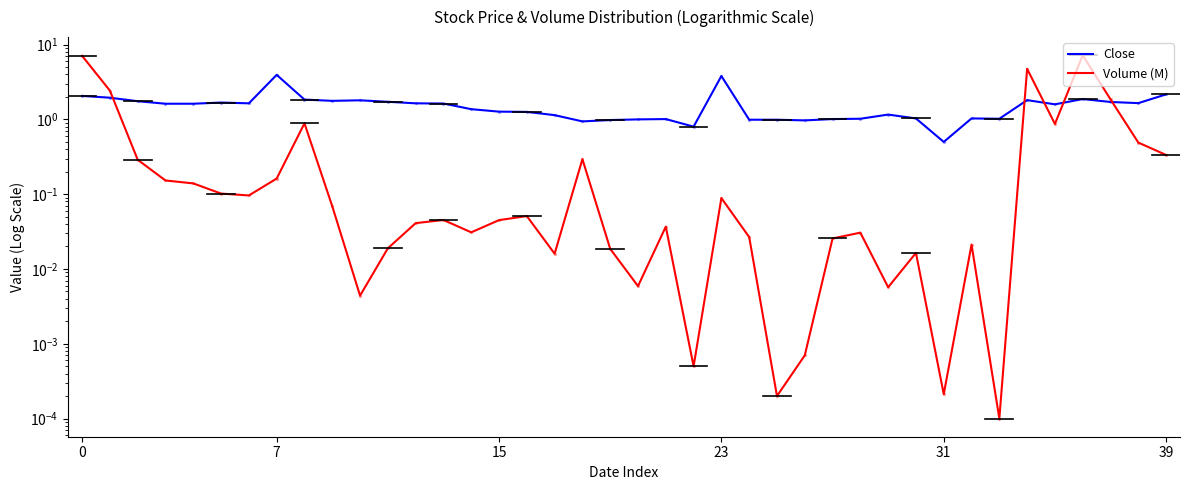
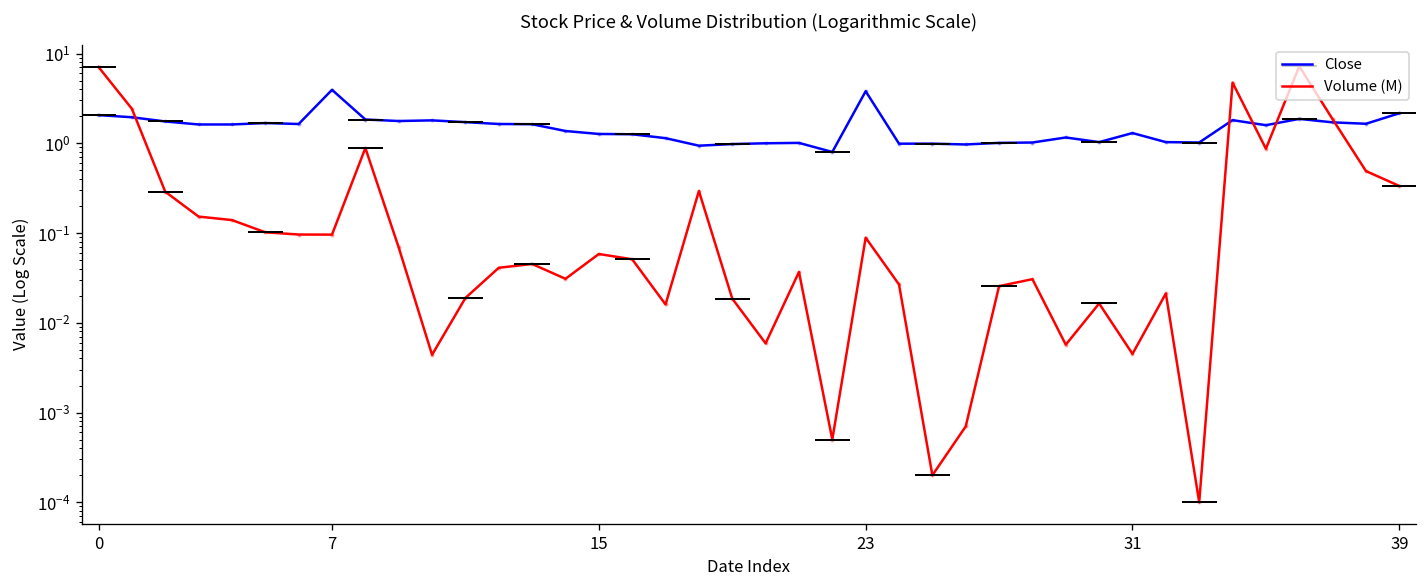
  {
    "Close": {
      "0": 2.1,
      "7": 4,
      "15": 1.3,
      "23": 4,
-     "31": 0.5,
+     "31": 1.3,
      "39": 2.2
    },
    "Volume (M)": {
      "0": 7,
-     "7": 0.16,
-     "15": 0.05,
+     "7": 0.10,
+     "15": 0.06,
      "23": 0.09,
-     "31": 0.00021,
+     "31": 0.005,
      "39": 0.3
    }
  }
